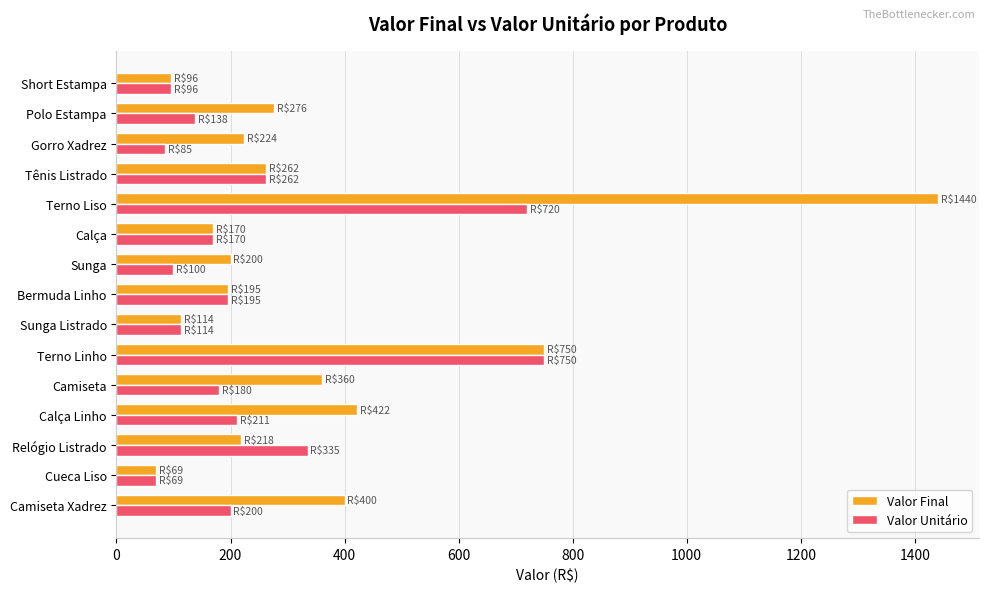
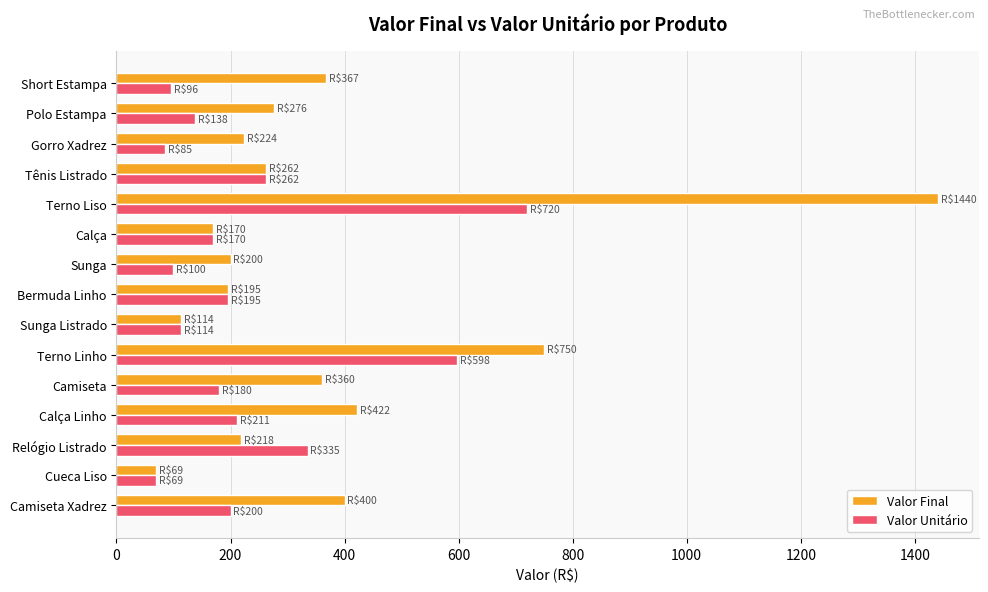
  {
    "Valor Final": {
-     "Short Estampa": "$96",
+     "Short Estampa": "$367",
      "Polo Estampa": "$276",
      "Gorro Xadrez": "$224",
      "Tênis Listrado": "$262",
      "Terno Liso": "$1440",
      "Calça": "$170",
      "Sunga": "$200",
      "Bermuda Linho": "$195",
      "Sunga Listrado": "$114",
      "Terno Linho": "$750",
      "Camiseta": "$360",
      "Calça Linho": "$422",
      "Relógio Listrado": "$218",
      "Cueca Liso": "$69",
      "Camiseta Xadrez": "$400"
    },
    "Valor Unitário": {
      "Short Estampa": "$96",
      "Polo Estampa": "$138",
      "Gorro Xadrez": "$85",
      "Tênis Listrado": "$262",
      "Terno Liso": "$720",
      "Calça": "$170",
      "Sunga": "$100",
      "Bermuda Linho": "$195",
      "Sunga Listrado": "$114",
-     "Terno Linho": "$750",
+     "Terno Linho": "$598",
      "Camiseta": "$180",
      "Calça Linho": "$211",
      "Relógio Listrado": "$335",
      "Cueca Liso": "$69",
      "Camiseta Xadrez": "$200"
    }
  }
